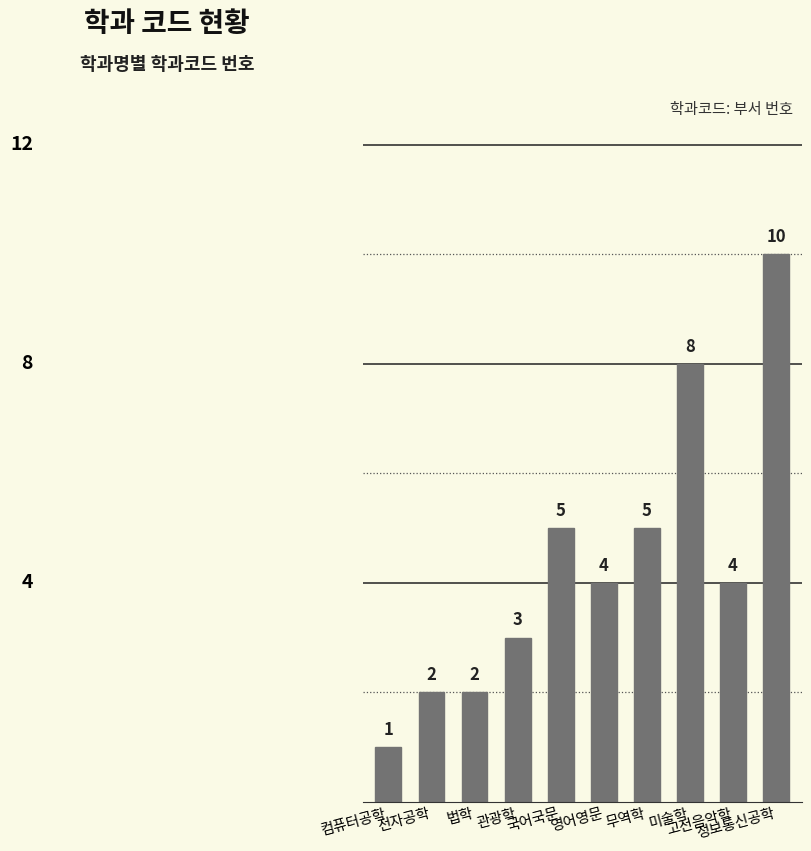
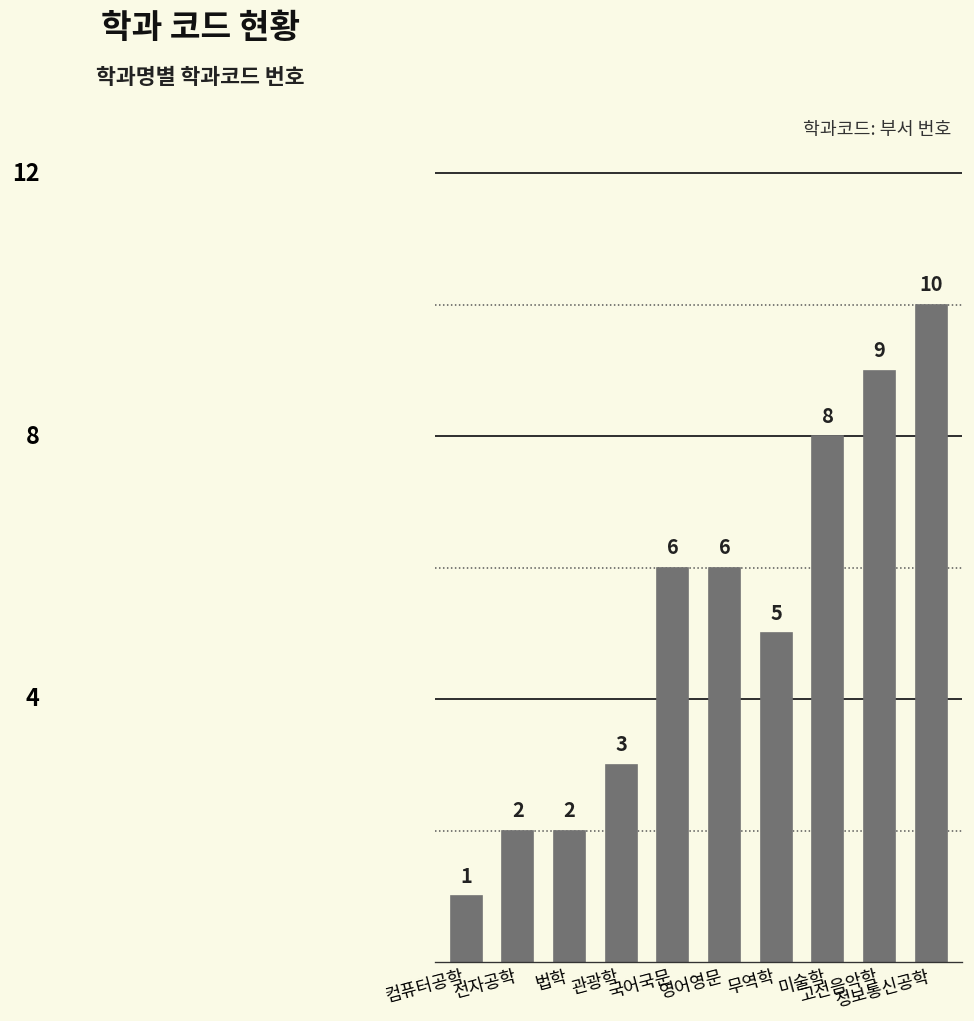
  {
    "컴퓨터공학": 1,
    "전자공학": 2,
    "법학": 2,
    "관광학": 3,
-   "국어국문": 5,
-   "영어영문": 4,
+   "국어국문": 6,
+   "영어영문": 6,
    "무역학": 5,
    "미술학": 8,
-   "고전음악학": 4,
+   "고전음악학": 9,
    "정보통신공학": 10
  }
